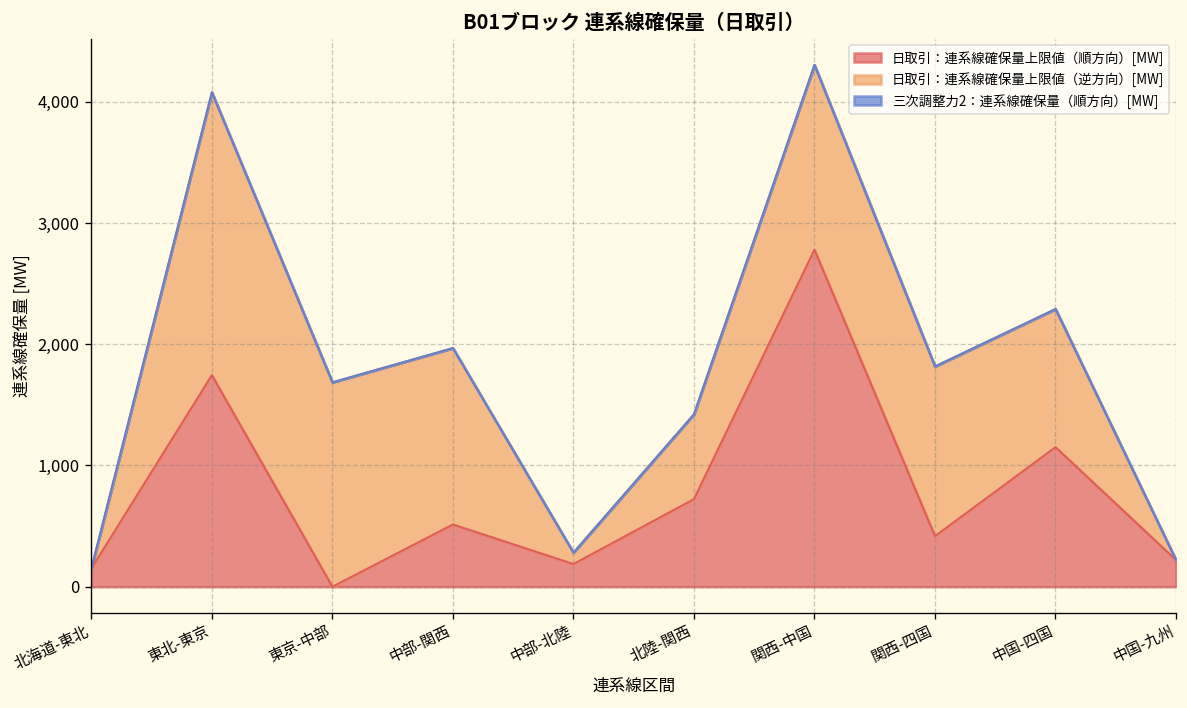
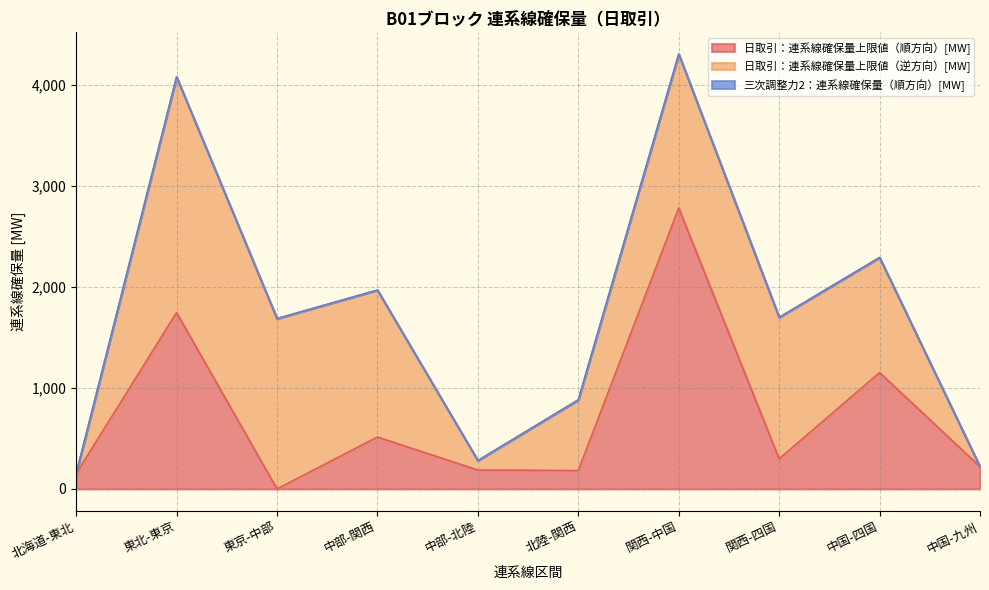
  {
    "日取引：連系線確保量上限値（順方向）[MW]": {
      "東北-東京": "1,750",
      "東京-中部": "0",
      "中部-関西": "510",
      "中部-北陸": "190",
-     "北陸-関西": "720",
+     "北陸-関西": "180",
      "関西-中国": "2,780",
-     "関西-四国": "420",
+     "関西-四国": "300",
      "中国-四国": "1,150"
    }
  }
